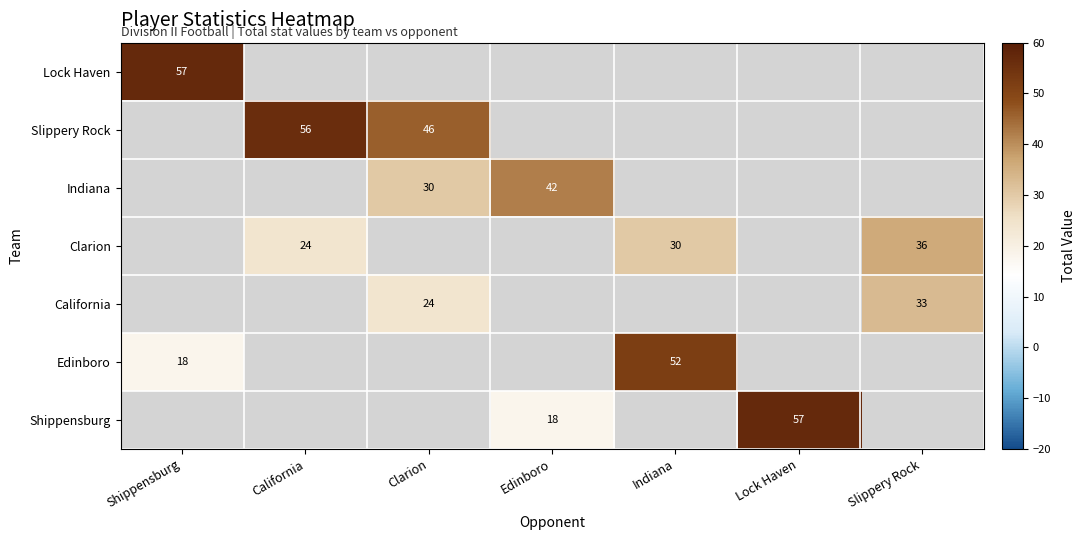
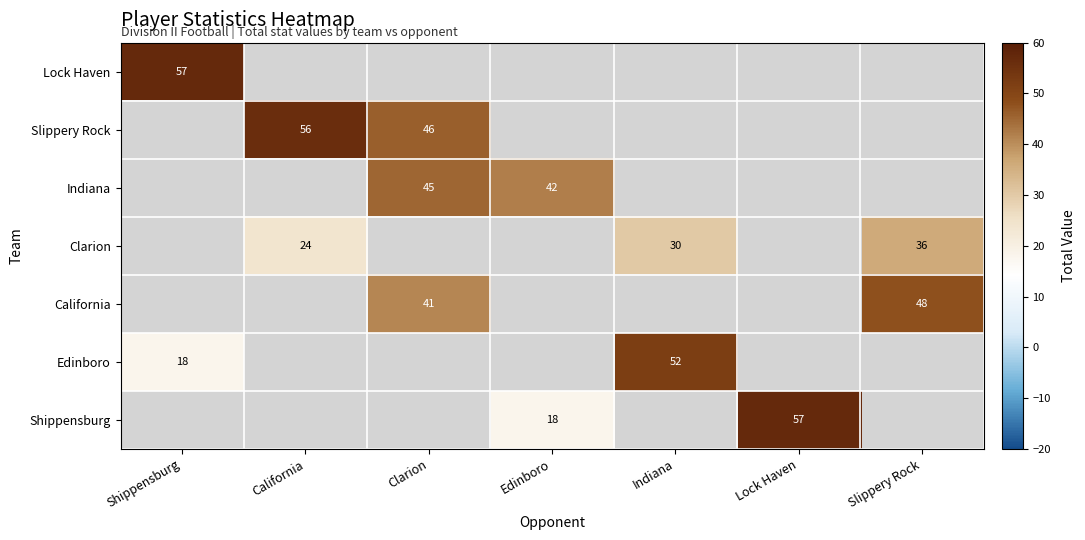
  {
    "Lock Haven": {
      "Shippensburg": 57
    },
    "Slippery Rock": {
      "California": 56,
      "Clarion": 46
    },
    "Indiana": {
-     "Clarion": 30,
+     "Clarion": 45,
      "Edinboro": 42
    },
    "Clarion": {
      "California": 24,
      "Indiana": 30,
      "Slippery Rock": 36
    },
    "California": {
-     "Clarion": 24,
-     "Slippery Rock": 33
+     "Clarion": 41,
+     "Slippery Rock": 48
    },
    "Edinboro": {
      "Shippensburg": 18,
      "Indiana": 52
    },
    "Shippensburg": {
      "Edinboro": 18,
      "Lock Haven": 57
    }
  }
